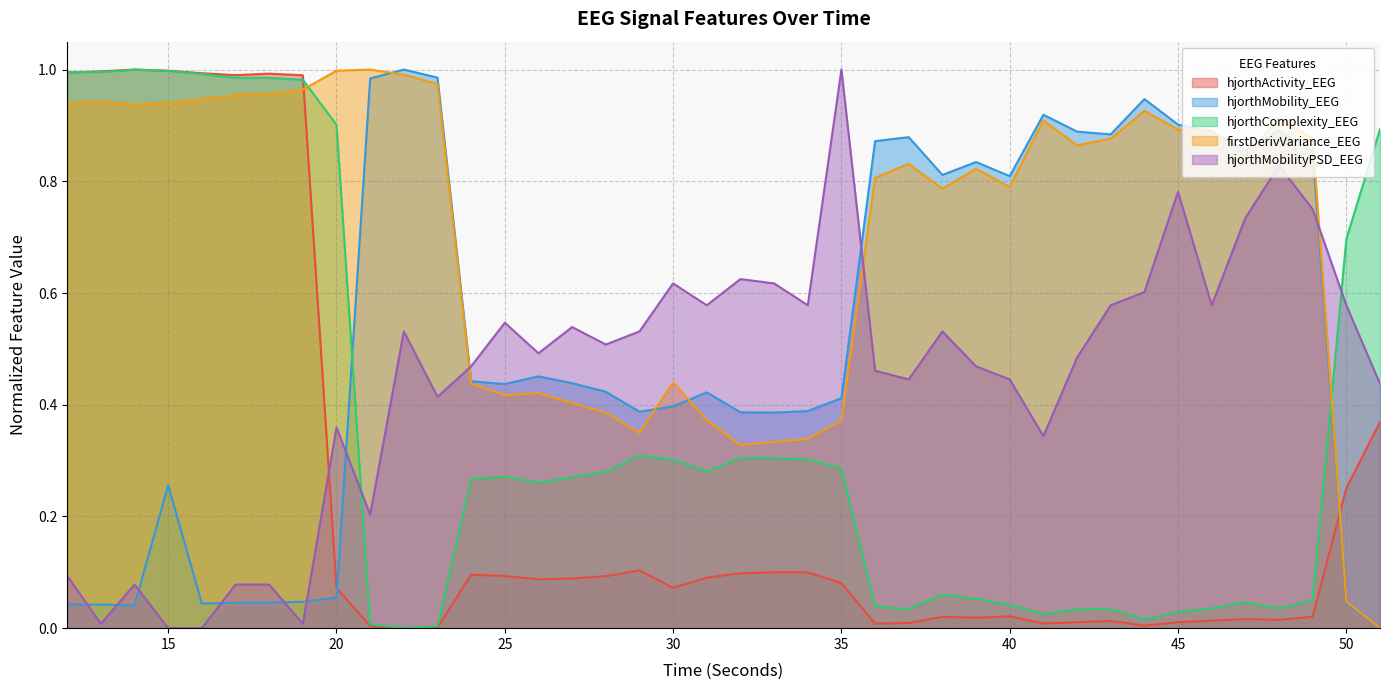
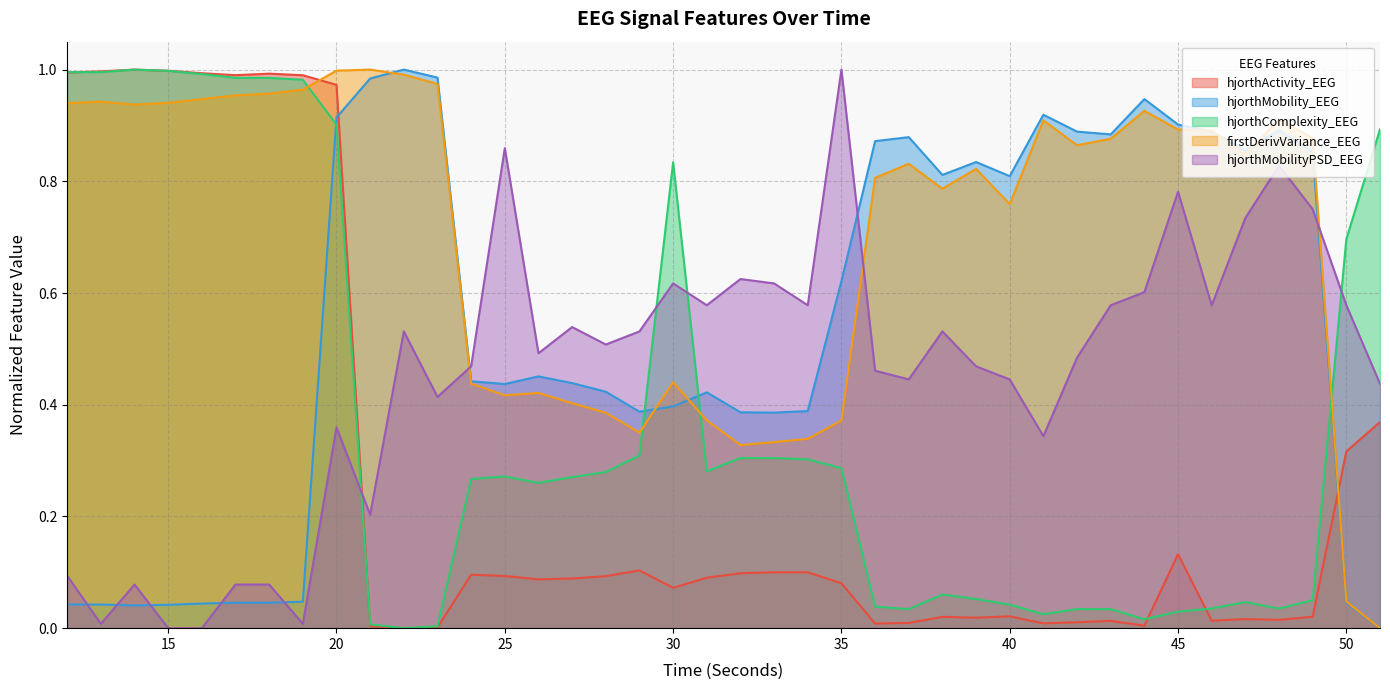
  {
    "hjorthActivity_EEG": {
-     "20": 0.07,
+     "20": 0.97,
      "25": 0.09,
      "30": 0.07,
      "35": 0.08,
      "40": 0.02,
-     "45": 0.01,
-     "50": 0.25
+     "45": 0.13,
+     "50": 0.32
    },
    "hjorthMobility_EEG": {
-     "15": 0.26,
-     "20": 0.05,
+     "15": 0.04,
+     "20": 0.91,
      "25": 0.44,
      "30": 0.40,
-     "35": 0.41,
+     "35": 0.62,
      "40": 0.81,
      "45": 0.90
    },
    "hjorthComplexity_EEG": {
      "20": 0.90,
      "25": 0.27,
-     "30": 0.30,
+     "30": 0.83,
      "35": 0.29,
      "40": 0.04,
      "45": 0.03,
      "50": 0.70
    },
    "firstDerivVariance_EEG": {
      "15": 0.94,
      "20": 1.00,
      "25": 0.42,
      "30": 0.44,
      "35": 0.37,
-     "40": 0.79,
+     "40": 0.76,
      "45": 0.89
    },
    "hjorthMobilityPSD_EEG": {
      "15": 0.00,
      "20": 0.36,
-     "25": 0.55,
+     "25": 0.86,
      "30": 0.62,
      "35": 1.00,
      "40": 0.45,
      "45": 0.78,
      "50": 0.58
    }
  }
